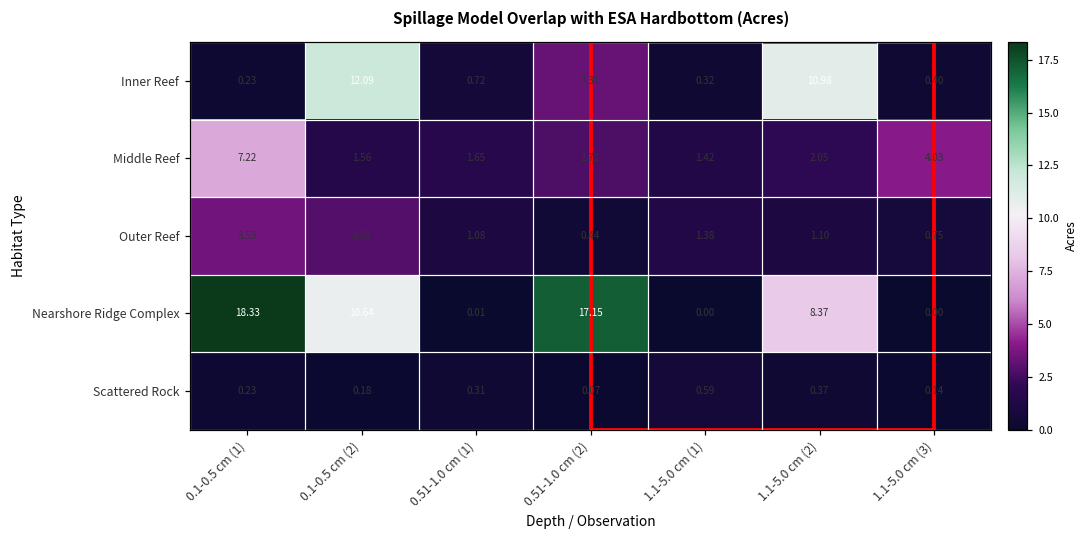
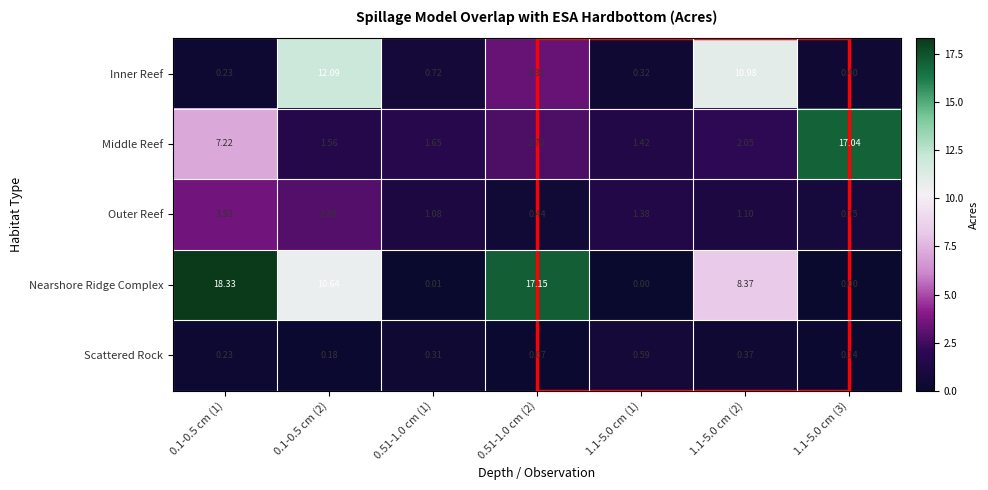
  {
    "Inner Reef": {
      "0.1-0.5 cm (2)": 12.09,
      "0.51-1.0 cm (2)": 3.31
    },
    "Middle Reef": {
      "0.1-0.5 cm (1)": 7.22,
      "0.51-1.0 cm (2)": 2.72,
-     "1.1-5.0 cm (3)": 4.03
+     "1.1-5.0 cm (3)": 17.04
    },
    "Outer Reef": {
      "0.1-0.5 cm (1)": 3.53,
      "0.1-0.5 cm (2)": 2.89
    },
    "Nearshore Ridge Complex": {
      "0.1-0.5 cm (1)": 18.33,
      "0.51-1.0 cm (2)": 17.15,
      "1.1-5.0 cm (2)": 8.37
    }
  }
